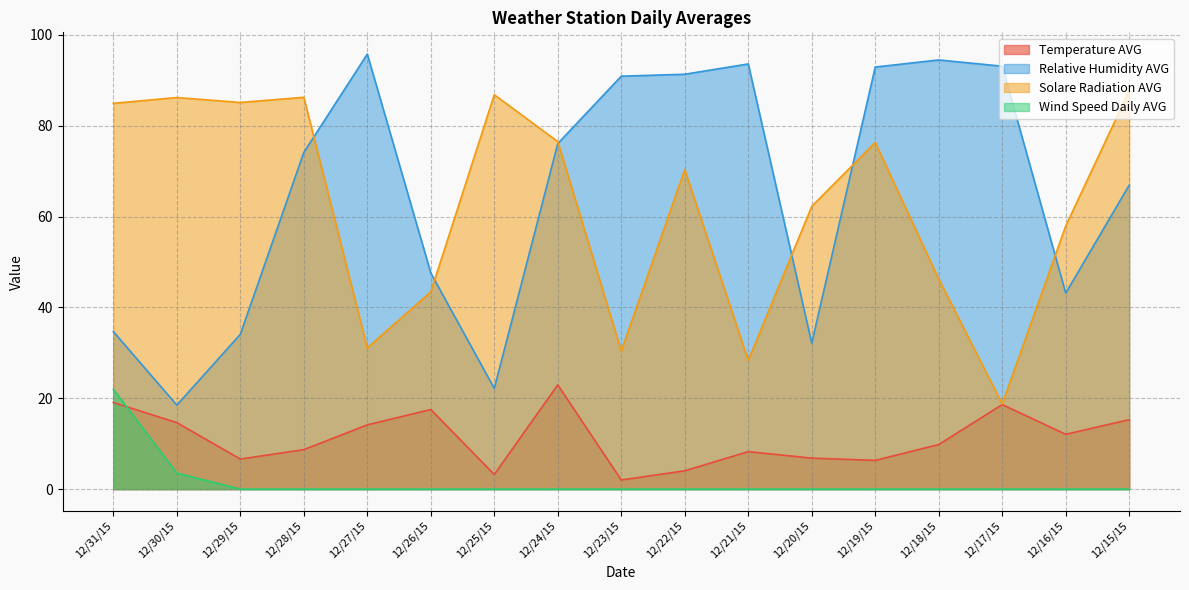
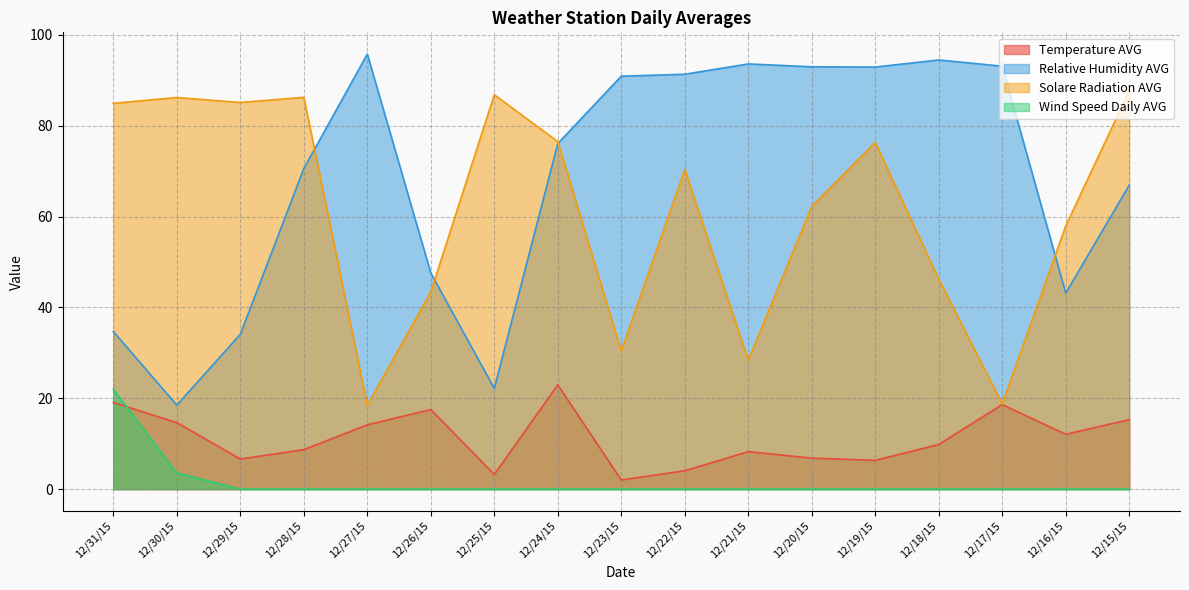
  {
    "Temperature AVG": {
      "12/31/15": 19,
      "12/30/15": 15,
      "12/29/15": 7,
      "12/28/15": 9,
      "12/27/15": 14,
      "12/26/15": 18,
      "12/25/15": 3,
      "12/24/15": 23,
      "12/23/15": 2,
      "12/22/15": 4,
      "12/21/15": 8,
      "12/20/15": 7,
      "12/19/15": 6,
      "12/18/15": 10,
      "12/16/15": 12,
      "12/15/15": 15
    },
    "Relative Humidity AVG": {
      "12/31/15": 35,
      "12/30/15": 18,
      "12/29/15": 34,
-     "12/28/15": 74,
+     "12/28/15": 71,
      "12/27/15": 96,
      "12/26/15": 48,
      "12/25/15": 22,
      "12/23/15": 91,
      "12/22/15": 91,
      "12/21/15": 94,
-     "12/20/15": 32,
+     "12/20/15": 93,
      "12/19/15": 93,
      "12/18/15": 94,
      "12/16/15": 43,
      "12/15/15": 67
    },
    "Solare Radiation AVG": {
      "12/31/15": 85,
      "12/30/15": 86,
      "12/29/15": 85,
      "12/28/15": 86,
-     "12/27/15": 31,
+     "12/27/15": 18,
      "12/26/15": 43,
      "12/25/15": 87,
      "12/23/15": 30,
      "12/22/15": 70,
      "12/21/15": 28,
      "12/20/15": 62,
      "12/19/15": 76,
      "12/18/15": 46,
      "12/16/15": 58
    },
    "Wind Speed Daily AVG": {
      "12/31/15": 22,
      "12/30/15": 4,
      "12/29/15": 0,
      "12/28/15": 0,
      "12/27/15": 0,
      "12/26/15": 0,
      "12/25/15": 0,
      "12/24/15": 0,
      "12/23/15": 0,
      "12/22/15": 0,
      "12/21/15": 0,
      "12/20/15": 0,
      "12/19/15": 0,
      "12/18/15": 0,
      "12/17/15": 0,
      "12/16/15": 0,
      "12/15/15": 0
    }
  }
